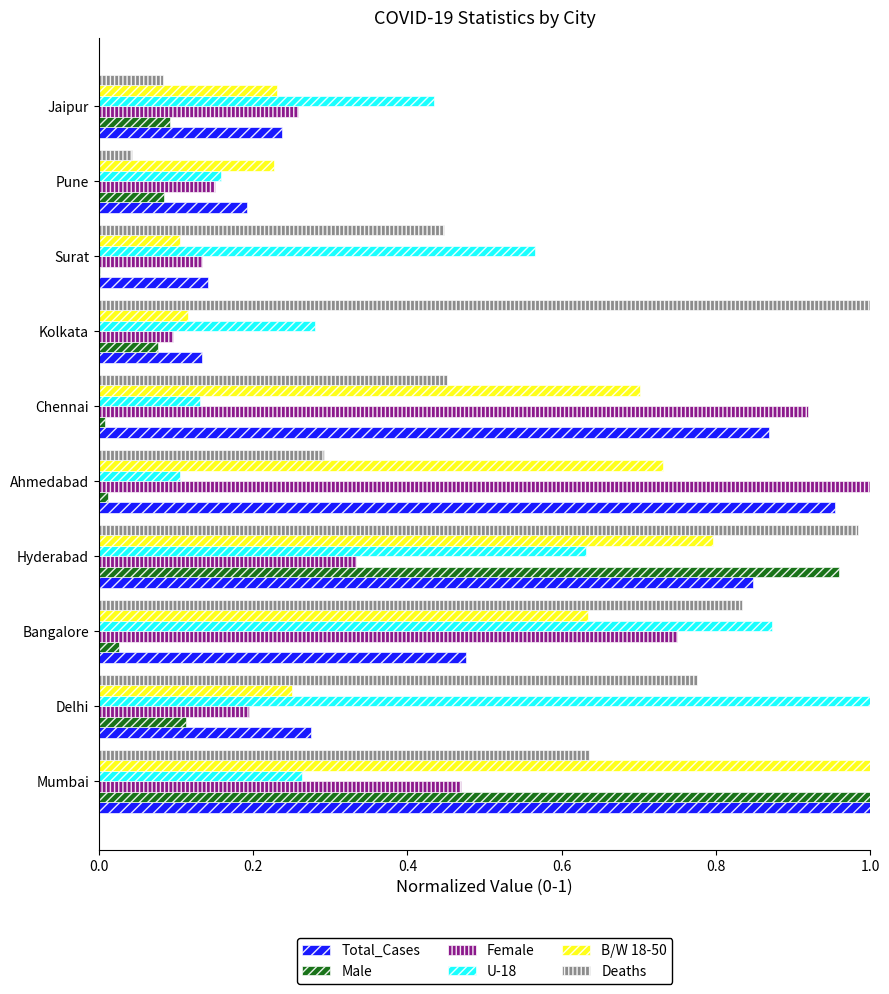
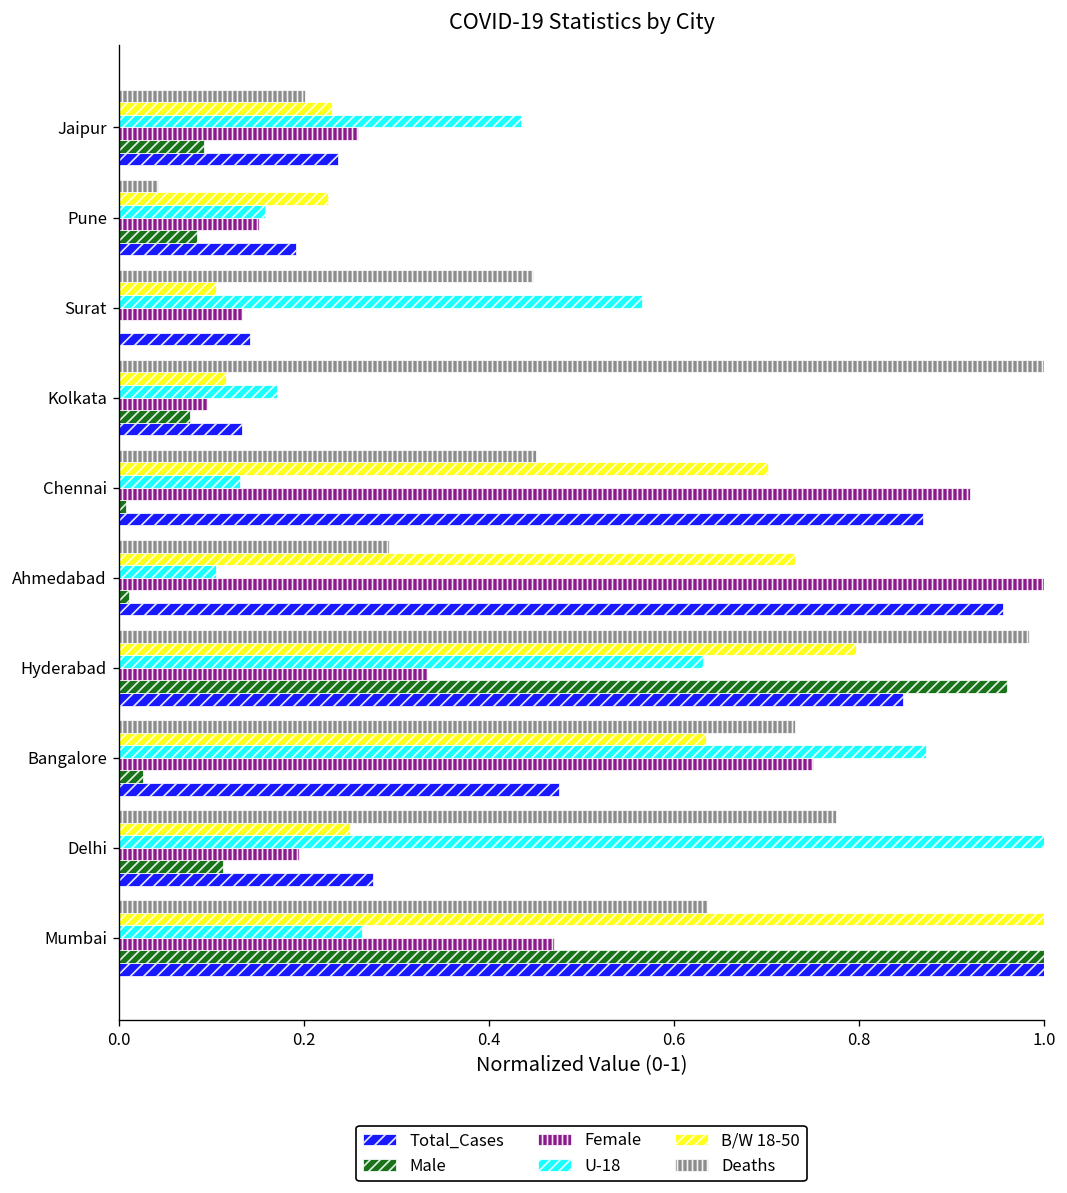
  {
    "Total_Cases": {
      "Jaipur": 0.24,
      "Pune": 0.19,
      "Surat": 0.14,
      "Kolkata": 0.13,
      "Chennai": 0.87,
      "Ahmedabad": 0.95,
      "Hyderabad": 0.85,
      "Bangalore": 0.48,
      "Delhi": 0.27,
      "Mumbai": 1.00
    },
    "Male": {
      "Jaipur": 0.09,
      "Pune": 0.08,
      "Kolkata": 0.08,
      "Chennai": 0.01,
      "Ahmedabad": 0.01,
      "Hyderabad": 0.96,
      "Bangalore": 0.03,
      "Delhi": 0.11,
      "Mumbai": 1.00
    },
    "Female": {
      "Jaipur": 0.26,
      "Pune": 0.15,
      "Surat": 0.13,
      "Kolkata": 0.10,
      "Chennai": 0.92,
      "Ahmedabad": 1.00,
      "Hyderabad": 0.33,
      "Bangalore": 0.75,
      "Delhi": 0.19,
      "Mumbai": 0.47
    },
    "U-18": {
      "Jaipur": 0.43,
      "Pune": 0.16,
      "Surat": 0.57,
-     "Kolkata": 0.28,
+     "Kolkata": 0.17,
      "Chennai": 0.13,
      "Ahmedabad": 0.11,
      "Hyderabad": 0.63,
      "Bangalore": 0.87,
      "Delhi": 1.00,
      "Mumbai": 0.26
    },
    "B/W 18-50": {
      "Jaipur": 0.23,
      "Pune": 0.23,
      "Surat": 0.11,
      "Kolkata": 0.12,
      "Chennai": 0.70,
      "Ahmedabad": 0.73,
      "Hyderabad": 0.80,
      "Bangalore": 0.63,
      "Delhi": 0.25,
      "Mumbai": 1.00
    },
    "Deaths": {
-     "Jaipur": 0.08,
+     "Jaipur": 0.20,
      "Pune": 0.04,
      "Surat": 0.45,
      "Kolkata": 1.00,
      "Chennai": 0.45,
      "Ahmedabad": 0.29,
      "Hyderabad": 0.98,
-     "Bangalore": 0.83,
+     "Bangalore": 0.73,
      "Delhi": 0.78,
      "Mumbai": 0.64
    }
  }
